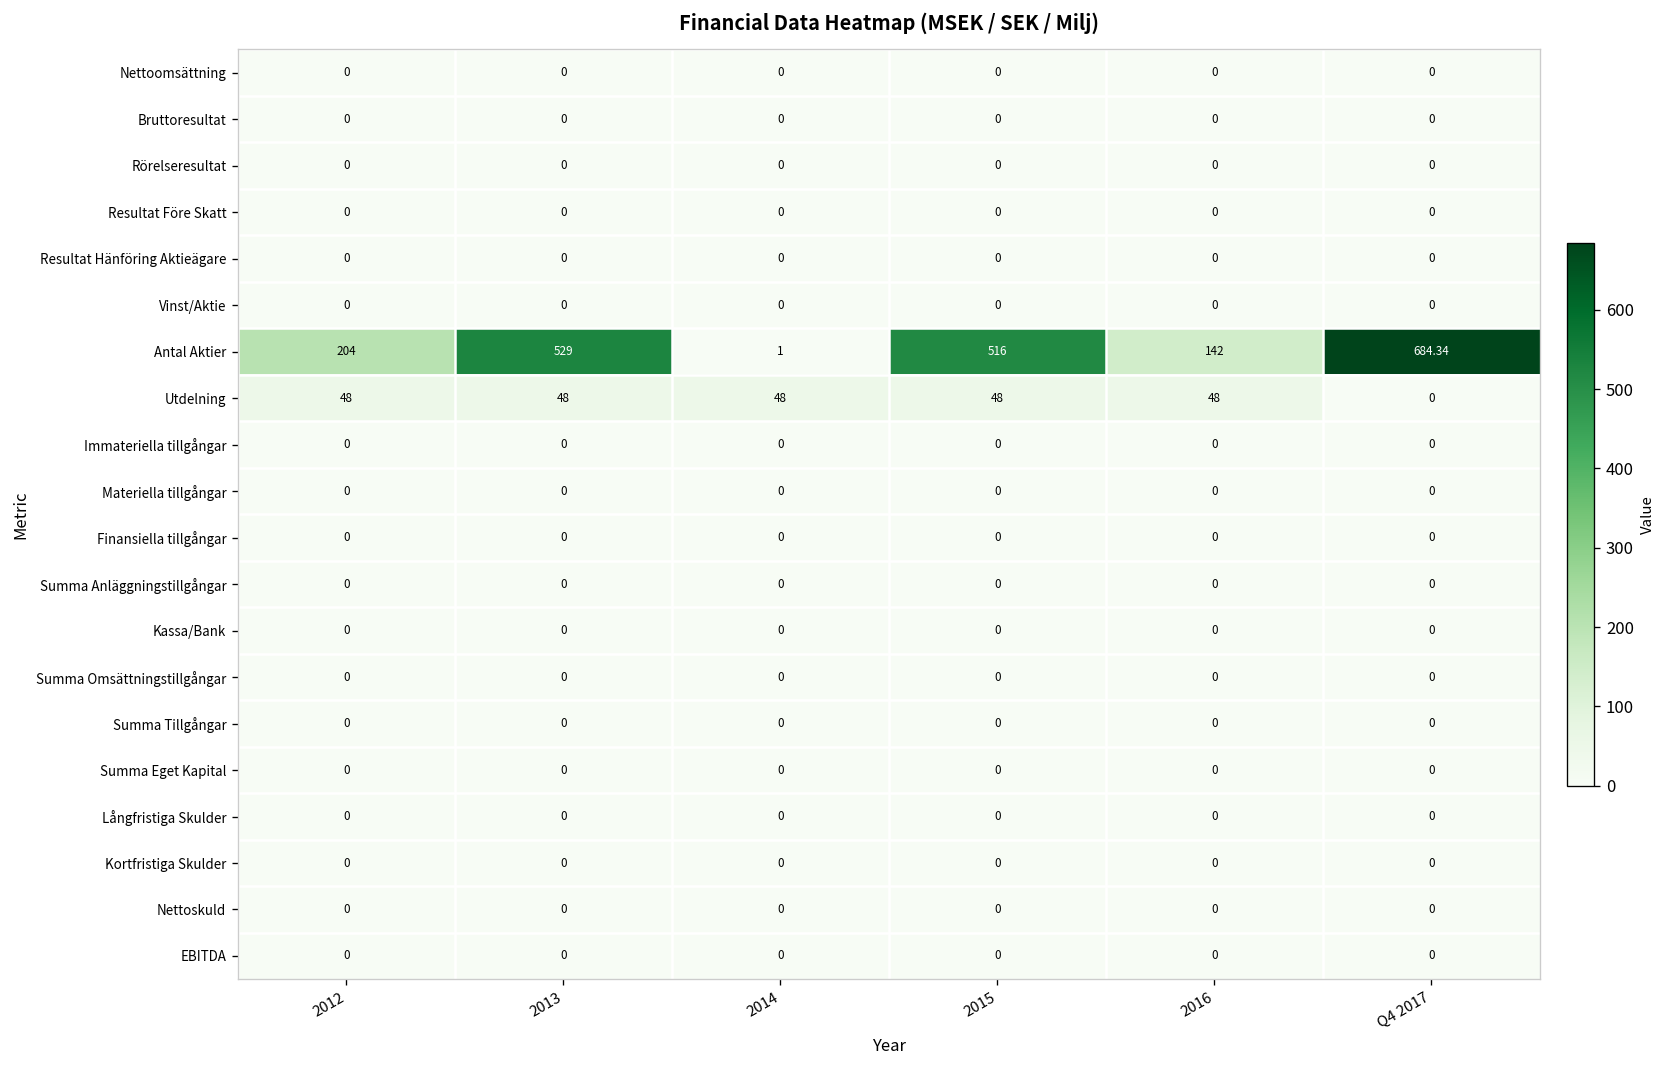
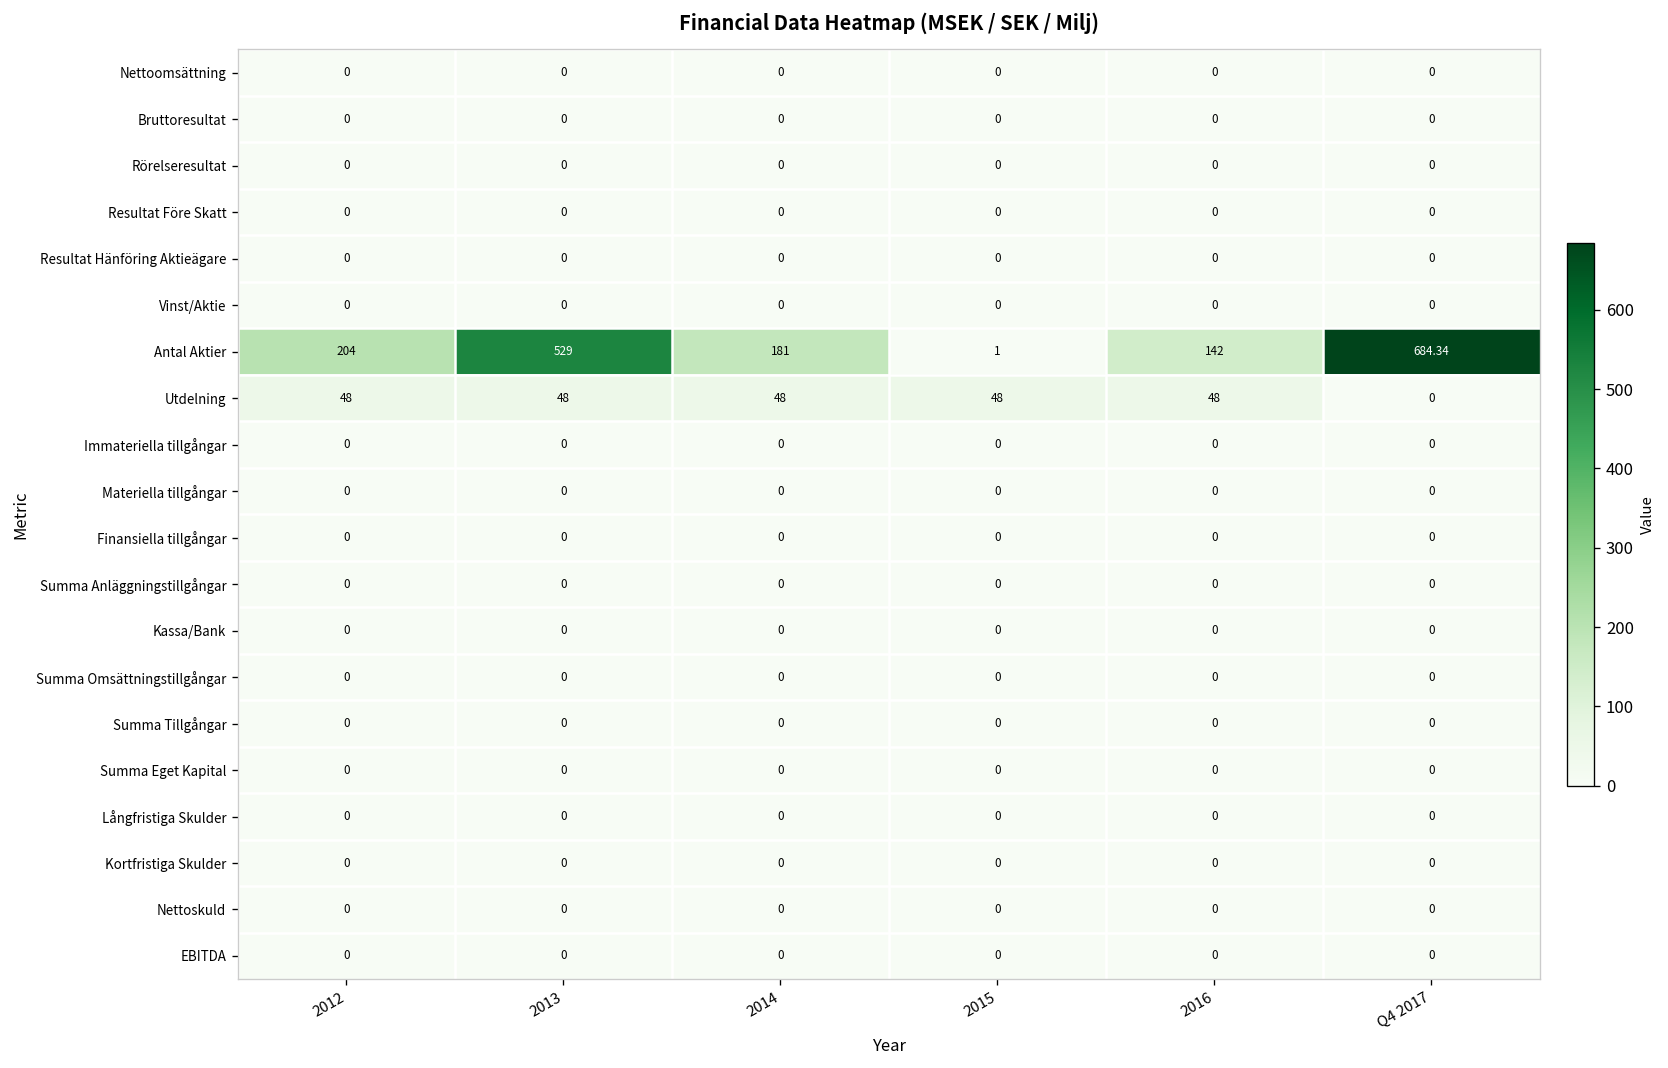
  {
    "Nettoomsättning": {
      "2012": 0,
      "2013": 0,
      "2014": 0,
      "2015": 0,
      "2016": 0,
      "Q4 2017": 0
    },
    "Bruttoresultat": {
      "2012": 0,
      "2013": 0,
      "2014": 0,
      "2015": 0,
      "2016": 0,
      "Q4 2017": 0
    },
    "Rörelseresultat": {
      "2012": 0,
      "2013": 0,
      "2014": 0,
      "2015": 0,
      "2016": 0,
      "Q4 2017": 0
    },
    "Resultat Före Skatt": {
      "2012": 0,
      "2013": 0,
      "2014": 0,
      "2015": 0,
      "2016": 0,
      "Q4 2017": 0
    },
    "Resultat Hänföring Aktieägare": {
      "2012": 0,
      "2013": 0,
      "2014": 0,
      "2015": 0,
      "2016": 0,
      "Q4 2017": 0
    },
    "Vinst/Aktie": {
      "2012": 0,
      "2013": 0,
      "2014": 0,
      "2015": 0,
      "2016": 0,
      "Q4 2017": 0
    },
    "Antal Aktier": {
      "2012": 204,
      "2013": 529,
-     "2014": 1,
-     "2015": 516,
+     "2014": 181,
+     "2015": 1,
      "2016": 142,
      "Q4 2017": 684.34
    },
    "Utdelning": {
      "2012": 48,
      "2013": 48,
      "2014": 48,
      "2015": 48,
      "2016": 48,
      "Q4 2017": 0
    },
    "Immateriella tillgångar": {
      "2012": 0,
      "2013": 0,
      "2014": 0,
      "2015": 0,
      "2016": 0,
      "Q4 2017": 0
    },
    "Materiella tillgångar": {
      "2012": 0,
      "2013": 0,
      "2014": 0,
      "2015": 0,
      "2016": 0,
      "Q4 2017": 0
    },
    "Finansiella tillgångar": {
      "2012": 0,
      "2013": 0,
      "2014": 0,
      "2015": 0,
      "2016": 0,
      "Q4 2017": 0
    },
    "Summa Anläggningstillgångar": {
      "2012": 0,
      "2013": 0,
      "2014": 0,
      "2015": 0,
      "2016": 0,
      "Q4 2017": 0
    },
    "Kassa/Bank": {
      "2012": 0,
      "2013": 0,
      "2014": 0,
      "2015": 0,
      "2016": 0,
      "Q4 2017": 0
    },
    "Summa Omsättningstillgångar": {
      "2012": 0,
      "2013": 0,
      "2014": 0,
      "2015": 0,
      "2016": 0,
      "Q4 2017": 0
    },
    "Summa Tillgångar": {
      "2012": 0,
      "2013": 0,
      "2014": 0,
      "2015": 0,
      "2016": 0,
      "Q4 2017": 0
    },
    "Summa Eget Kapital": {
      "2012": 0,
      "2013": 0,
      "2014": 0,
      "2015": 0,
      "2016": 0,
      "Q4 2017": 0
    },
    "Långfristiga Skulder": {
      "2012": 0,
      "2013": 0,
      "2014": 0,
      "2015": 0,
      "2016": 0,
      "Q4 2017": 0
    },
    "Kortfristiga Skulder": {
      "2012": 0,
      "2013": 0,
      "2014": 0,
      "2015": 0,
      "2016": 0,
      "Q4 2017": 0
    },
    "Nettoskuld": {
      "2012": 0,
      "2013": 0,
      "2014": 0,
      "2015": 0,
      "2016": 0,
      "Q4 2017": 0
    },
    "EBITDA": {
      "2012": 0,
      "2013": 0,
      "2014": 0,
      "2015": 0,
      "2016": 0,
      "Q4 2017": 0
    }
  }
